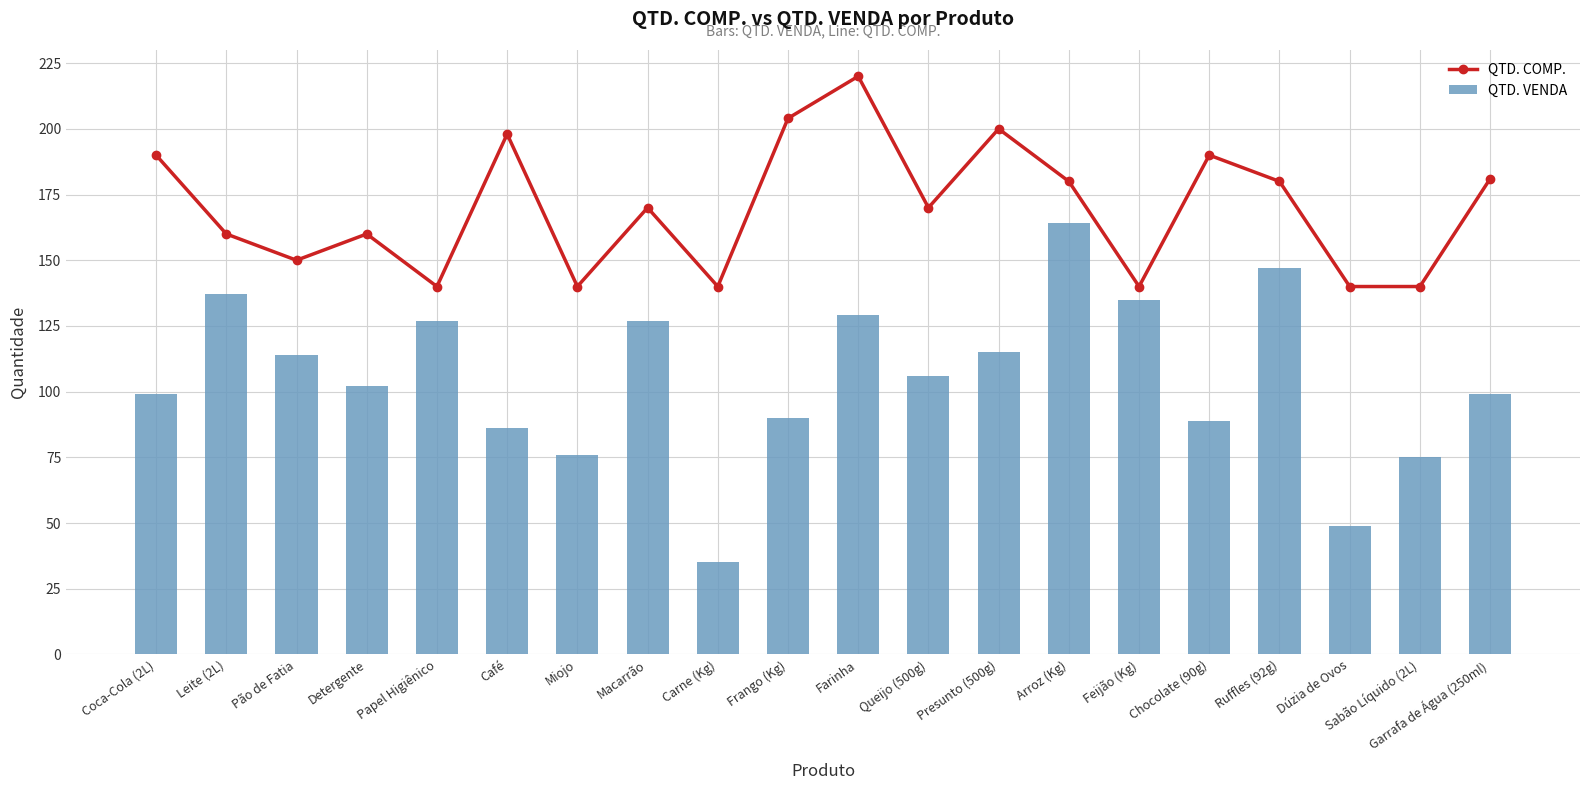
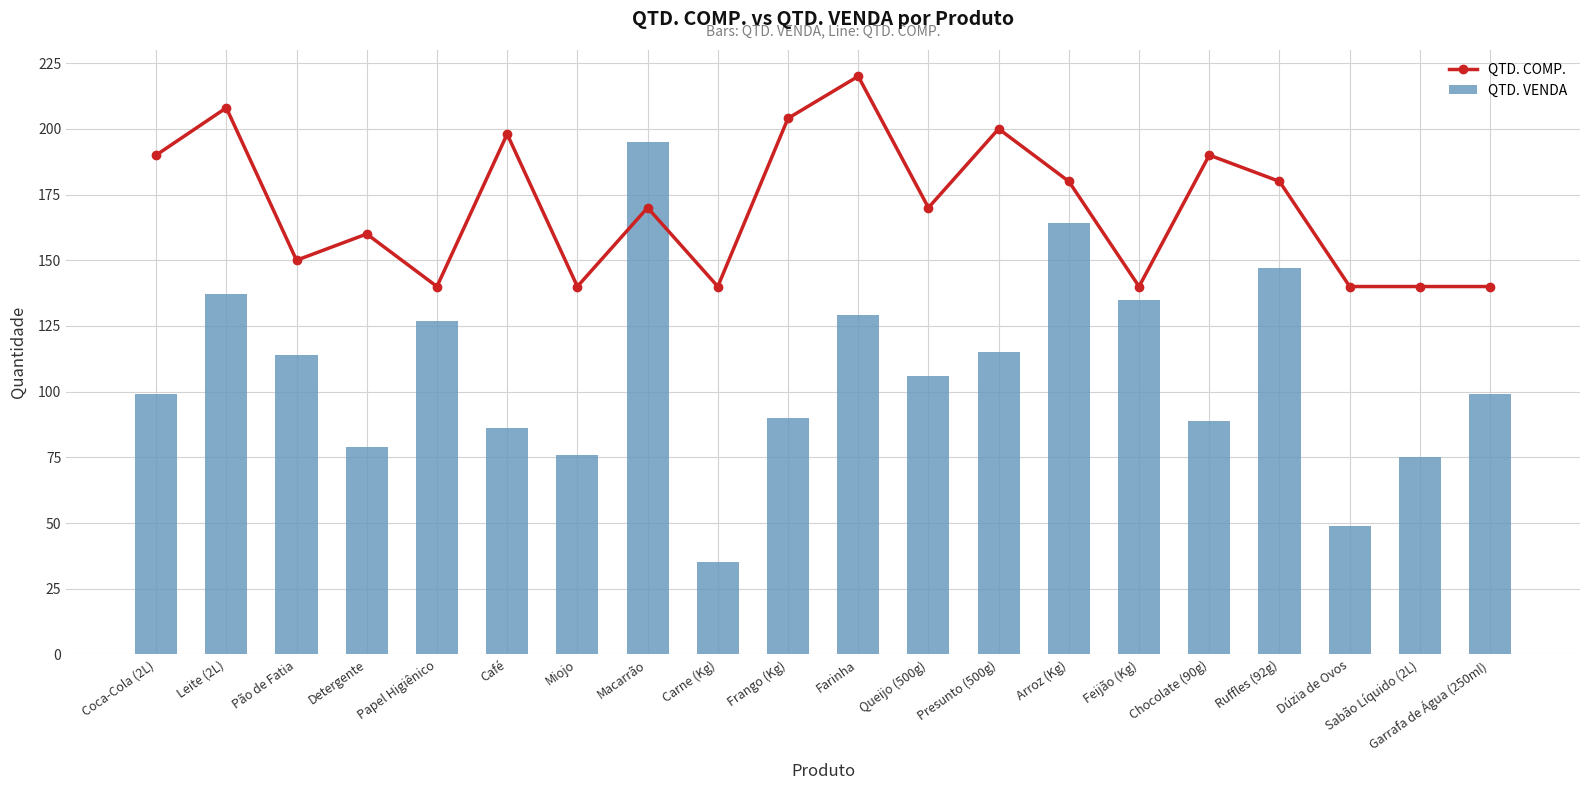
  {
    "QTD. COMP.": {
      "Coca-Cola (2L)": 190,
-     "Leite (2L)": 160,
+     "Leite (2L)": 208,
      "Pão de Fatia": 150,
      "Detergente": 160,
      "Papel Higiênico": 140,
      "Café": 198,
      "Miojo": 140,
      "Macarrão": 170,
      "Carne (Kg)": 140,
      "Frango (Kg)": 204,
      "Farinha": 220,
      "Queijo (500g)": 170,
      "Presunto (500g)": 200,
      "Arroz (Kg)": 180,
      "Feijão (Kg)": 140,
      "Chocolate (90g)": 190,
      "Ruffles (92g)": 180,
      "Dúzia de Ovos": 140,
      "Sabão Líquido (2L)": 140,
-     "Garrafa de Água (250ml)": 181
+     "Garrafa de Água (250ml)": 140
    },
    "QTD. VENDA": {
      "Coca-Cola (2L)": 99,
      "Leite (2L)": 137,
      "Pão de Fatia": 114,
-     "Detergente": 102,
+     "Detergente": 79,
      "Papel Higiênico": 127,
      "Café": 86,
      "Miojo": 76,
-     "Macarrão": 127,
+     "Macarrão": 195,
      "Carne (Kg)": 35,
      "Frango (Kg)": 90,
      "Farinha": 129,
      "Queijo (500g)": 106,
      "Presunto (500g)": 115,
      "Arroz (Kg)": 164,
      "Feijão (Kg)": 135,
      "Chocolate (90g)": 89,
      "Ruffles (92g)": 147,
      "Dúzia de Ovos": 49,
      "Sabão Líquido (2L)": 75,
      "Garrafa de Água (250ml)": 99
    }
  }
